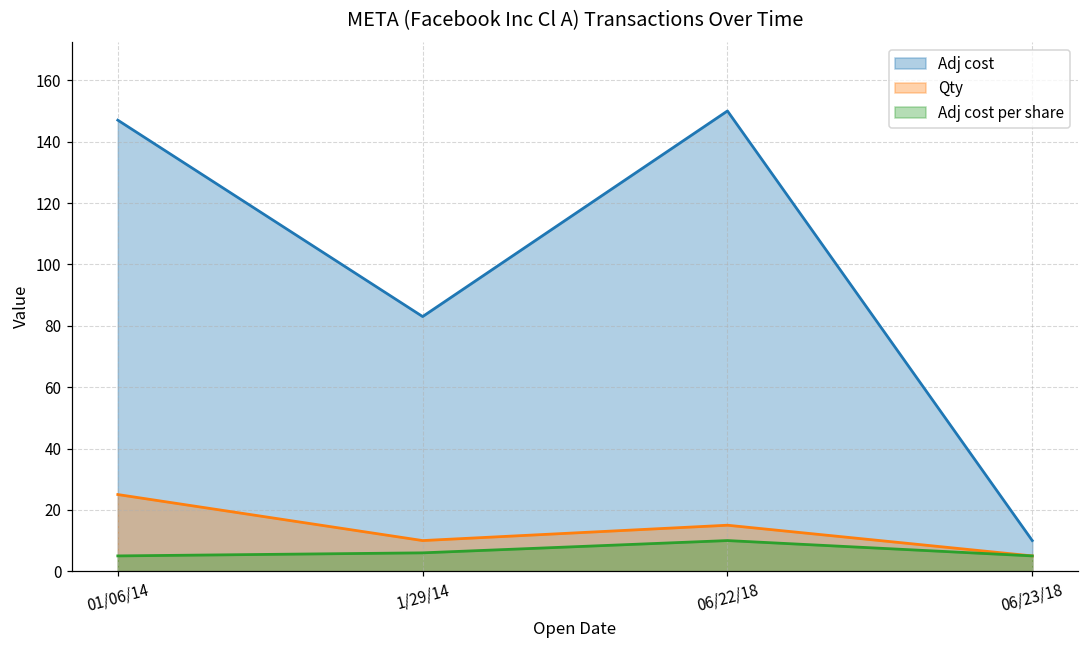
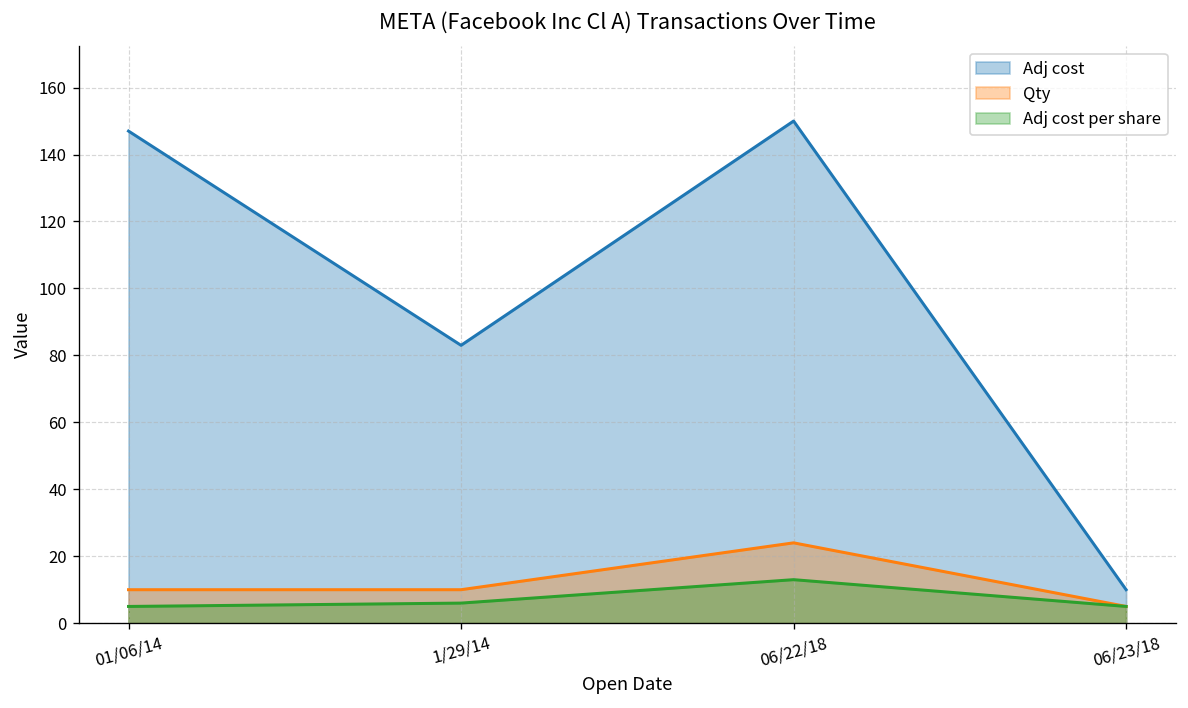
  {
    "Adj cost": {
      "01/06/14": 147,
      "1/29/14": 83,
      "06/22/18": 150,
      "06/23/18": 10
    },
    "Qty": {
-     "01/06/14": 25,
+     "01/06/14": 10,
      "1/29/14": 10,
-     "06/22/18": 15
+     "06/22/18": 24
    },
    "Adj cost per share": {
      "01/06/14": 5,
      "1/29/14": 6,
-     "06/22/18": 10
+     "06/22/18": 13
    }
  }
